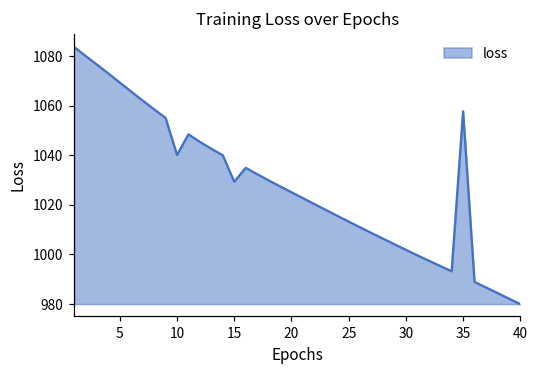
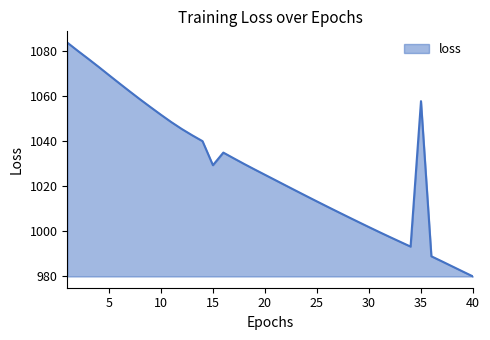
  {
    "5": 1069,
-   "10": 1040,
+   "10": 1052,
    "15": 1029,
    "20": 1025,
    "25": 1013,
    "30": 1002,
    "35": 1058,
    "40": 980
  }
